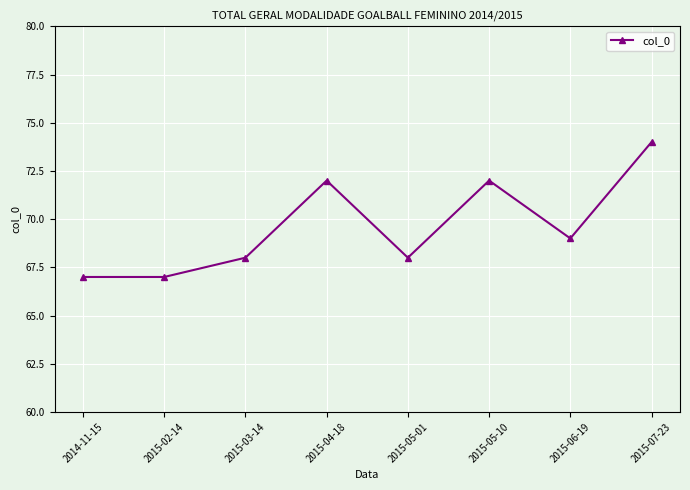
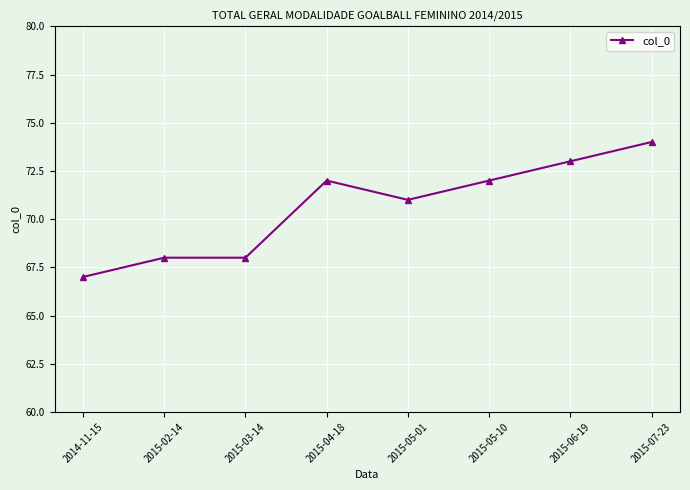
  {
    "2014-11-15": 67,
-   "2015-02-14": 67,
+   "2015-02-14": 68,
    "2015-03-14": 68,
    "2015-04-18": 72,
-   "2015-05-01": 68,
+   "2015-05-01": 71,
    "2015-05-10": 72,
-   "2015-06-19": 69,
+   "2015-06-19": 73,
    "2015-07-23": 74
  }
